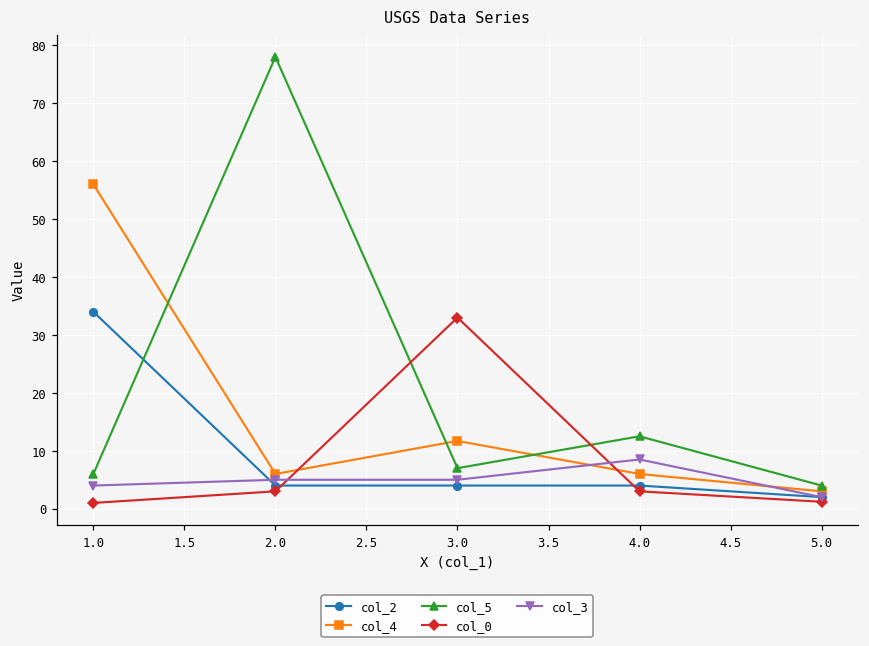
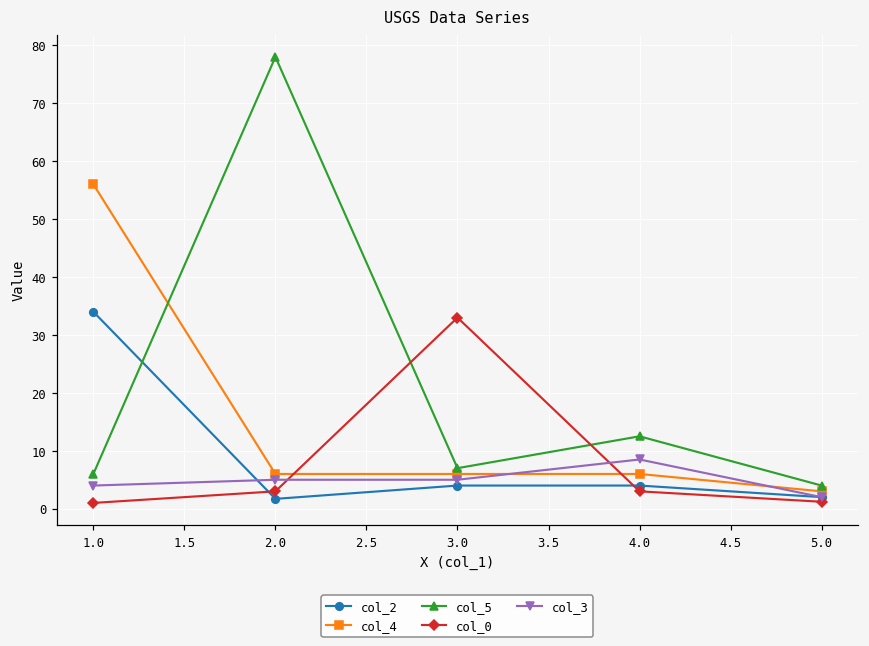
  {
    "col_2": {
      "1.0": 34,
-     "2.0": 4,
+     "2.0": 2,
      "3.0": 4,
      "4.0": 4
    },
    "col_4": {
      "1.0": 56,
      "2.0": 6,
-     "3.0": 12,
+     "3.0": 6,
      "4.0": 6,
      "5.0": 3
    },
    "col_5": {
      "1.0": 6,
      "2.0": 78,
      "3.0": 7,
      "4.0": 13,
      "5.0": 4
    },
    "col_0": {
      "1.0": 1,
      "2.0": 3,
      "3.0": 33,
      "4.0": 3,
      "5.0": 1
    },
    "col_3": {
      "1.0": 4,
      "2.0": 5,
      "3.0": 5,
      "4.0": 9
    }
  }
